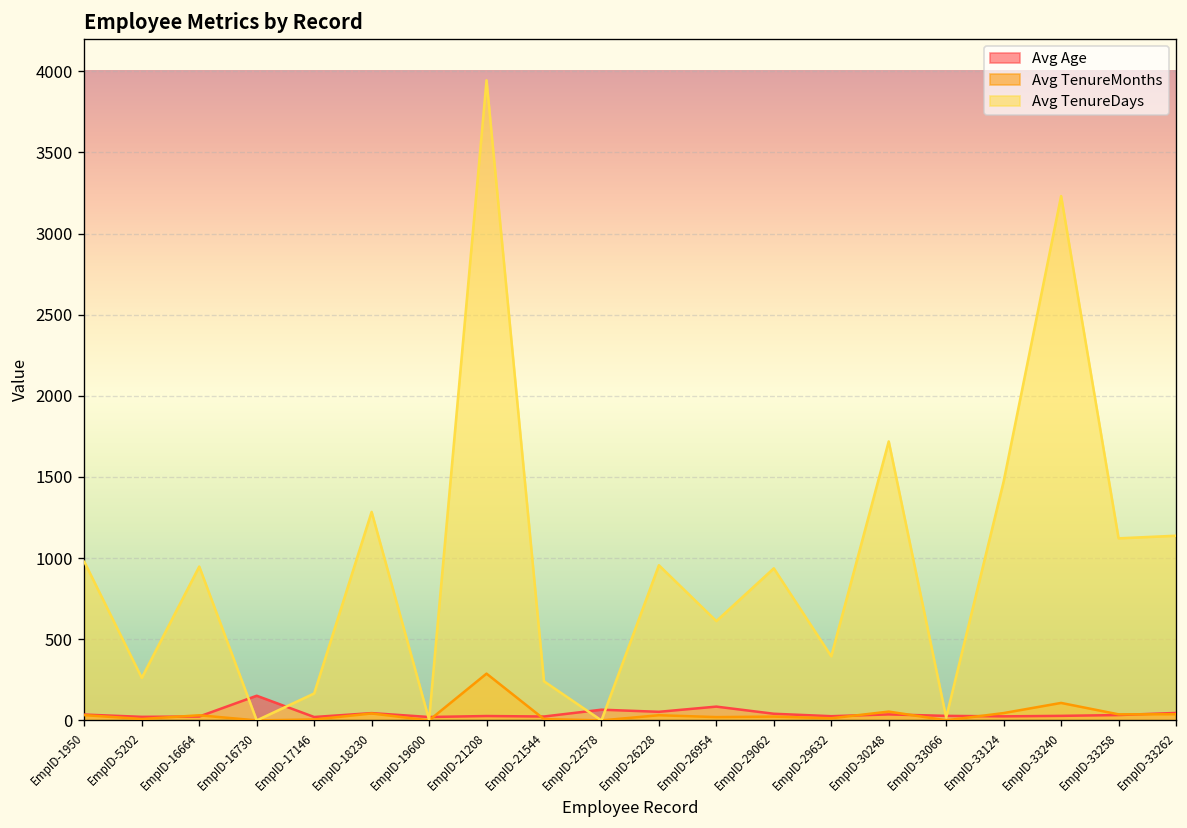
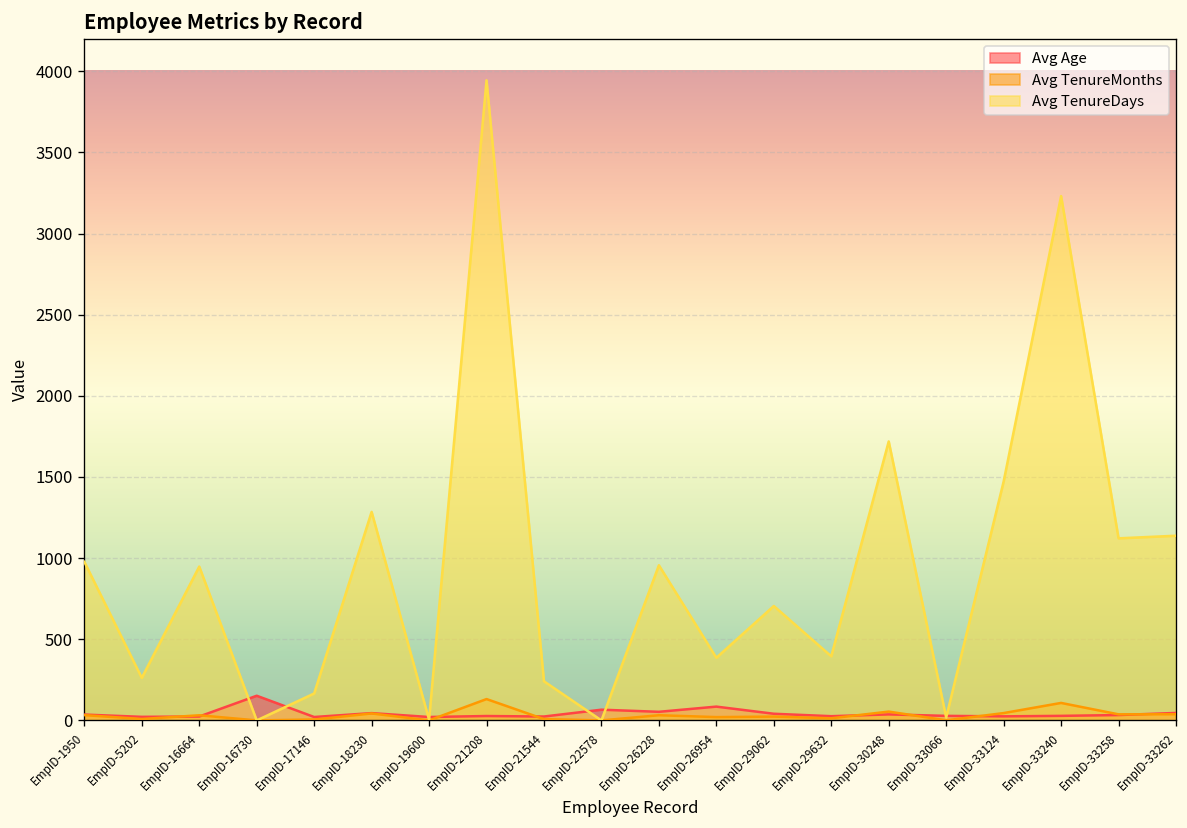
  {
    "Avg Age": {
      "EmpID-16730": 150,
      "EmpID-21208": 30,
      "EmpID-22578": 70,
      "EmpID-26228": 50,
      "EmpID-26954": 90,
      "EmpID-33124": 30,
      "EmpID-33240": 30
    },
    "Avg TenureMonths": {
-     "EmpID-21208": 290,
+     "EmpID-21208": 130,
      "EmpID-26228": 30,
      "EmpID-26954": 20,
      "EmpID-33124": 50,
      "EmpID-33240": 110
    },
    "Avg TenureDays": {
      "EmpID-1950": 980,
      "EmpID-5202": 260,
      "EmpID-16664": 950,
      "EmpID-17146": 170,
      "EmpID-18230": 1290,
      "EmpID-21208": 3940,
      "EmpID-21544": 240,
      "EmpID-26228": 960,
-     "EmpID-26954": 610,
-     "EmpID-29062": 940,
+     "EmpID-26954": 390,
+     "EmpID-29062": 710,
      "EmpID-29632": 400,
      "EmpID-30248": 1720,
      "EmpID-33124": 1470,
      "EmpID-33240": 3230,
      "EmpID-33258": 1120,
      "EmpID-33262": 1140
    }
  }
